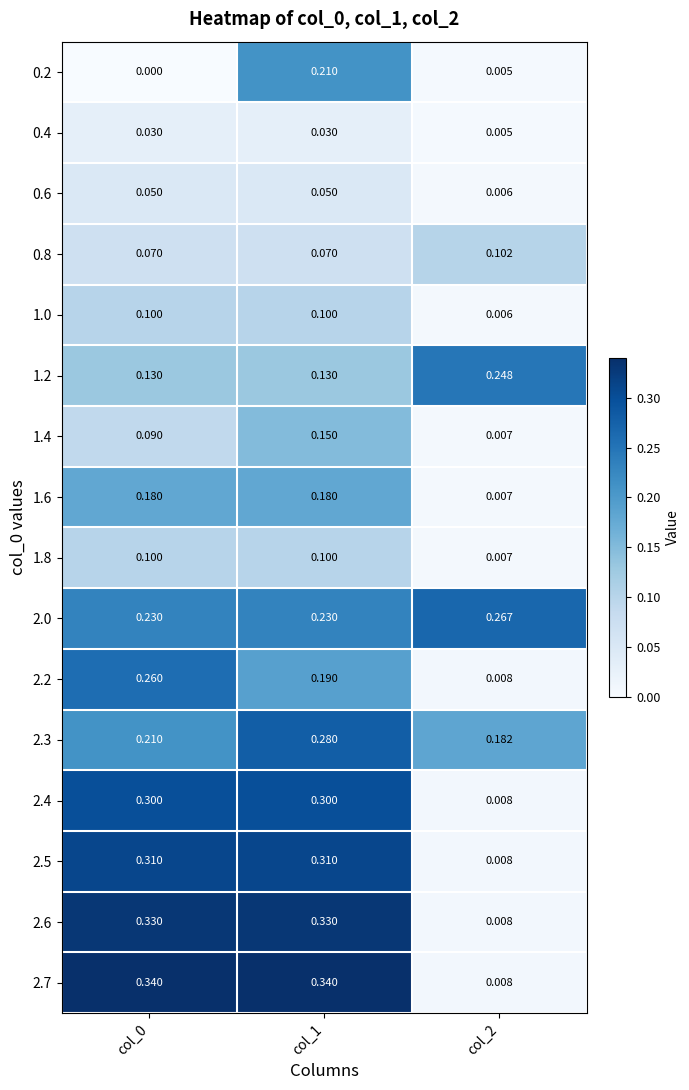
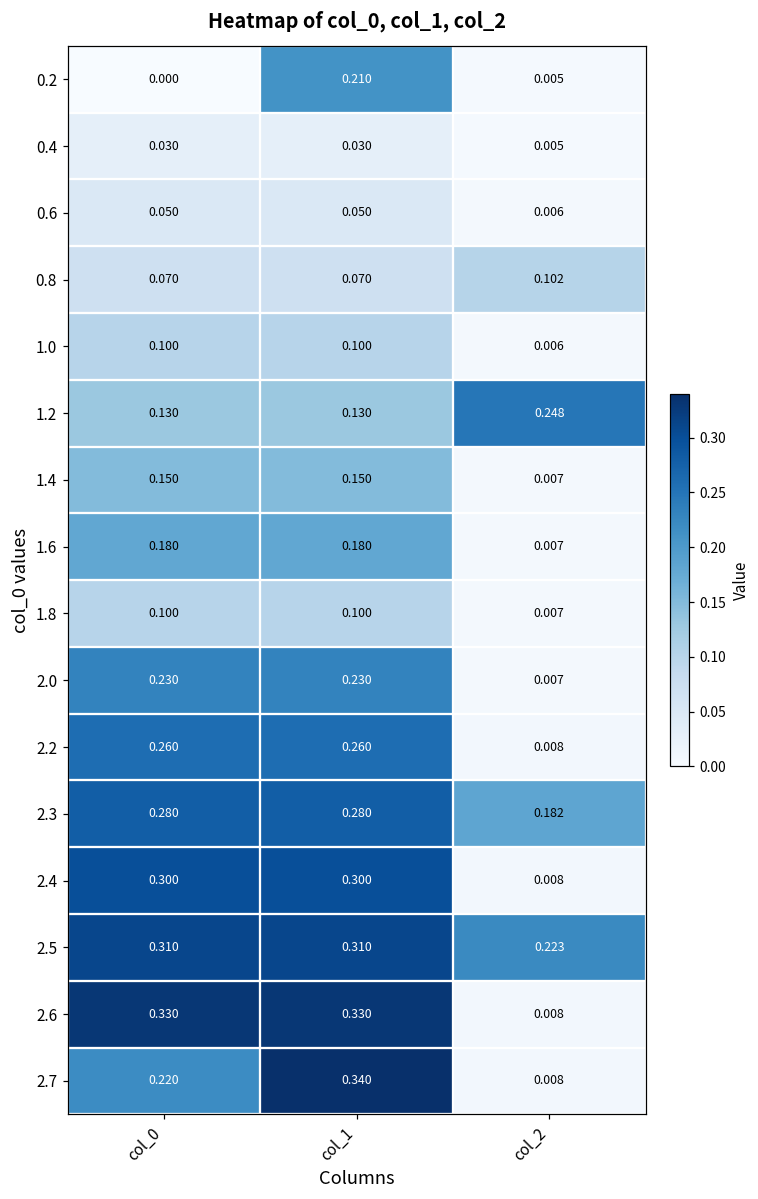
  {
    "0.2": {
      "col_0": 0.000,
      "col_1": 0.210,
      "col_2": 0.005
    },
    "0.4": {
      "col_0": 0.030,
      "col_1": 0.030,
      "col_2": 0.005
    },
    "0.6": {
      "col_0": 0.050,
      "col_1": 0.050,
      "col_2": 0.006
    },
    "0.8": {
      "col_0": 0.070,
      "col_1": 0.070,
      "col_2": 0.102
    },
    "1.0": {
      "col_0": 0.100,
      "col_1": 0.100,
      "col_2": 0.006
    },
    "1.2": {
      "col_0": 0.130,
      "col_1": 0.130,
      "col_2": 0.248
    },
    "1.4": {
-     "col_0": 0.090,
+     "col_0": 0.150,
      "col_1": 0.150,
      "col_2": 0.007
    },
    "1.6": {
      "col_0": 0.180,
      "col_1": 0.180,
      "col_2": 0.007
    },
    "1.8": {
      "col_0": 0.100,
      "col_1": 0.100,
      "col_2": 0.007
    },
    "2.0": {
      "col_0": 0.230,
      "col_1": 0.230,
-     "col_2": 0.267
+     "col_2": 0.007
    },
    "2.2": {
      "col_0": 0.260,
-     "col_1": 0.190,
+     "col_1": 0.260,
      "col_2": 0.008
    },
    "2.3": {
-     "col_0": 0.210,
+     "col_0": 0.280,
      "col_1": 0.280,
      "col_2": 0.182
    },
    "2.4": {
      "col_0": 0.300,
      "col_1": 0.300,
      "col_2": 0.008
    },
    "2.5": {
      "col_0": 0.310,
      "col_1": 0.310,
-     "col_2": 0.008
+     "col_2": 0.223
    },
    "2.6": {
      "col_0": 0.330,
      "col_1": 0.330,
      "col_2": 0.008
    },
    "2.7": {
-     "col_0": 0.340,
+     "col_0": 0.220,
      "col_1": 0.340,
      "col_2": 0.008
    }
  }
